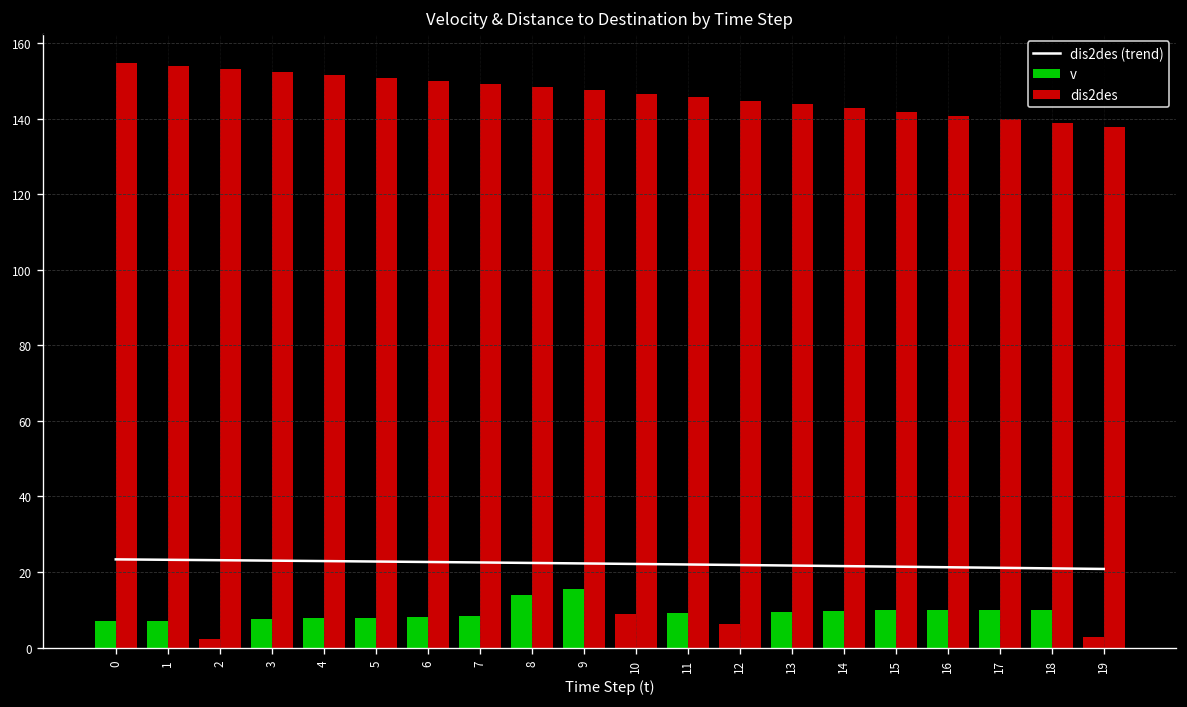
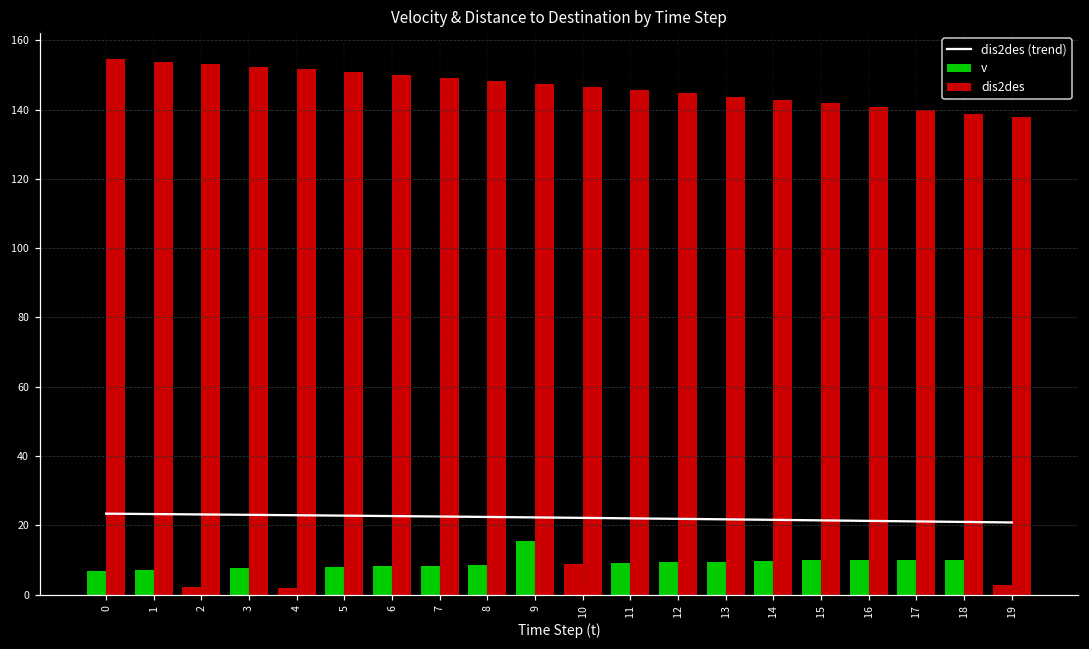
  {
    "v": {
      "0": 7,
      "1": 7,
      "2": 2,
      "3": 8,
-     "4": 8,
+     "4": 2,
      "5": 8,
      "6": 8,
      "7": 8,
-     "8": 14,
+     "8": 9,
      "9": 16,
      "10": 9,
      "11": 9,
-     "12": 6,
+     "12": 9,
      "13": 10,
      "14": 10,
      "15": 10,
      "16": 10,
      "17": 10,
      "18": 10,
      "19": 3
    },
    "dis2des (trend)": {
      "0": 23,
      "1": 23,
      "2": 23,
      "3": 23,
      "4": 23,
      "5": 23,
      "6": 23,
      "7": 23,
      "8": 22,
      "9": 22,
      "10": 22,
      "11": 22,
      "12": 22,
      "13": 22,
      "14": 22,
      "15": 21,
      "16": 21,
      "17": 21,
      "18": 21,
      "19": 21
    },
    "dis2des": {
      "0": 155,
      "1": 154,
      "2": 153,
      "3": 152,
      "4": 152,
      "5": 151,
      "6": 150,
      "7": 149,
      "8": 148,
      "9": 147,
      "10": 147,
      "11": 146,
      "12": 145,
      "13": 144,
      "14": 143,
      "15": 142,
      "16": 141,
      "17": 140,
      "18": 139,
      "19": 138
    }
  }
